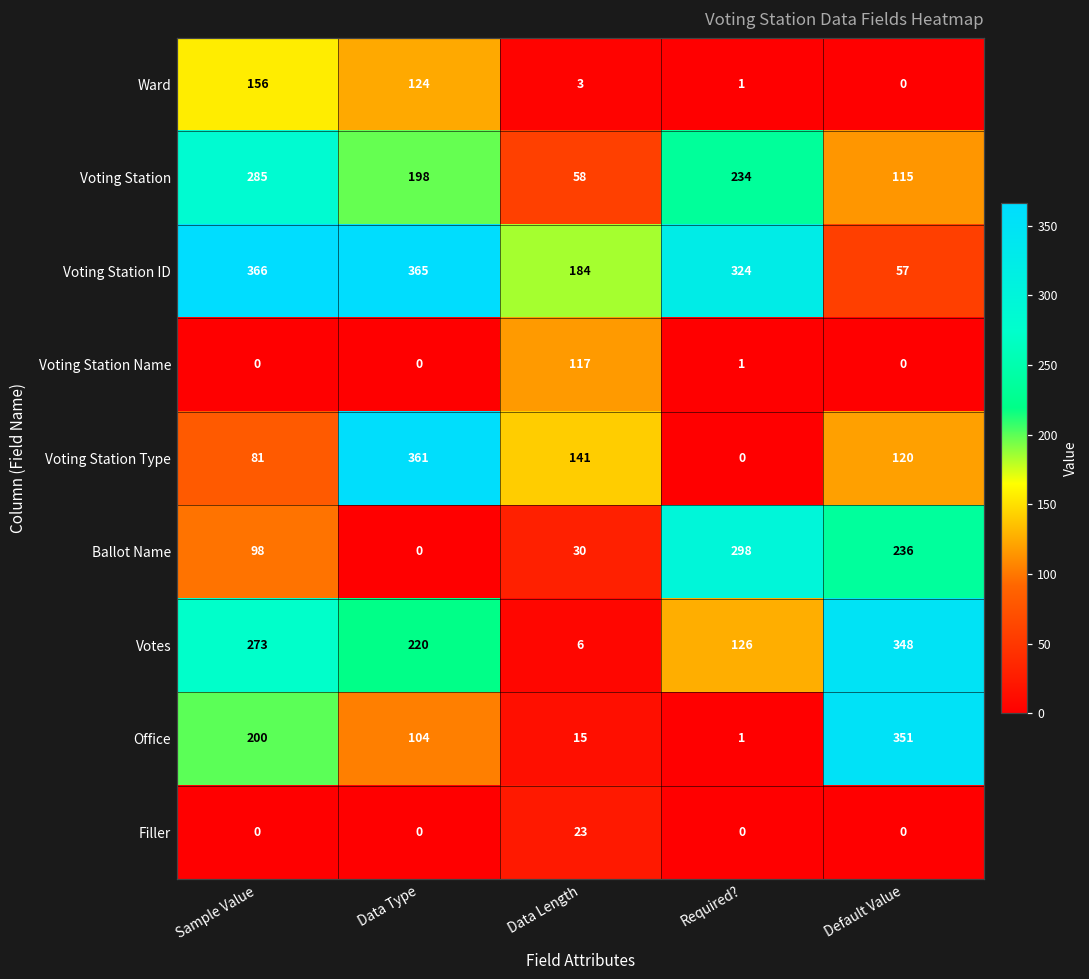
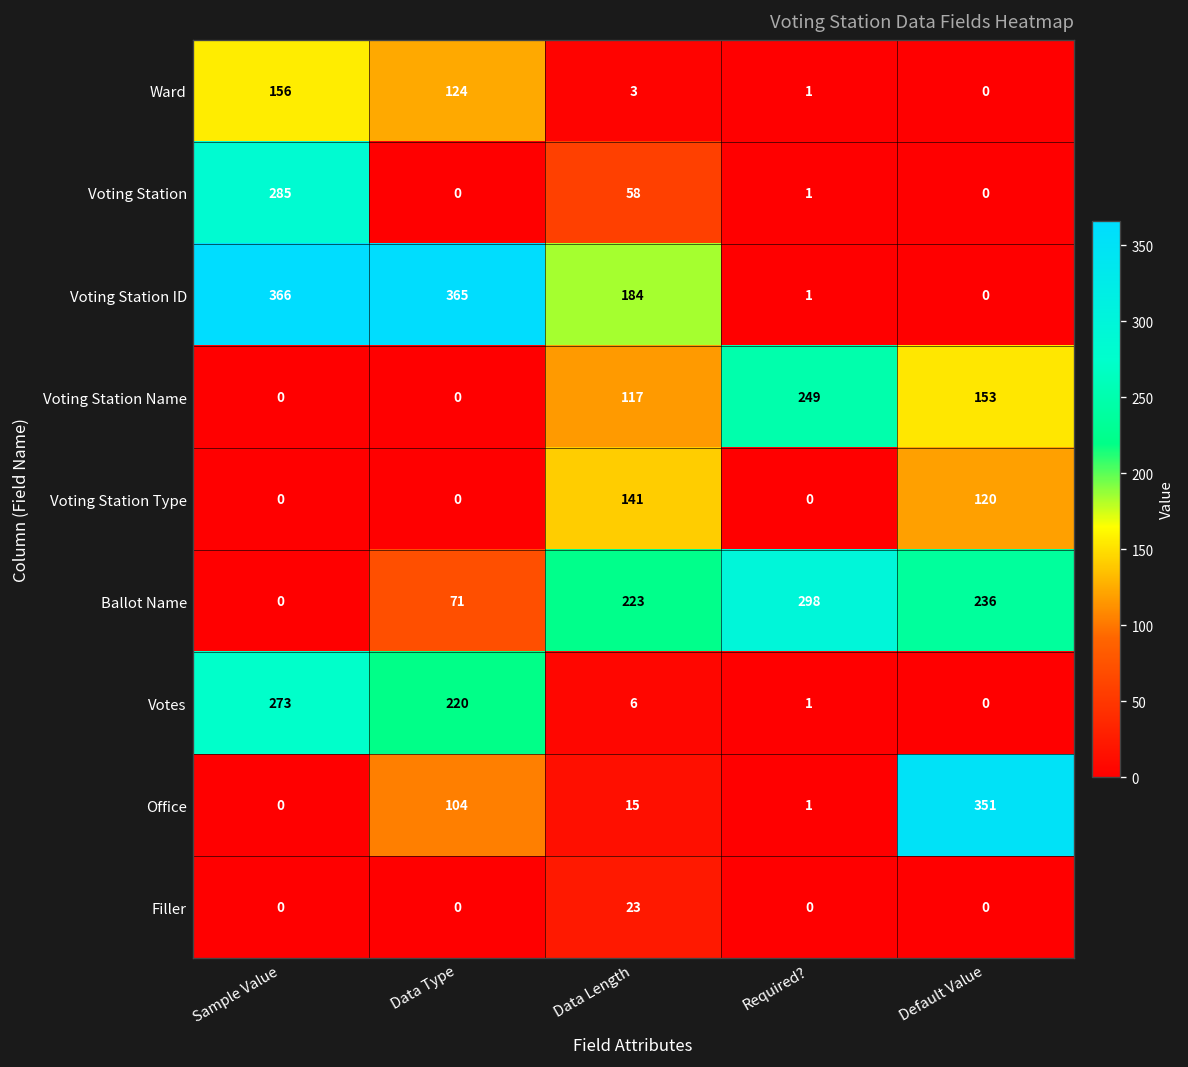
  {
    "Ward": {
      "Sample Value": 156,
      "Data Type": 124,
      "Data Length": 3,
      "Required?": 1,
      "Default Value": 0
    },
    "Voting Station": {
      "Sample Value": 285,
-     "Data Type": 198,
+     "Data Type": 0,
      "Data Length": 58,
-     "Required?": 234,
-     "Default Value": 115
+     "Required?": 1,
+     "Default Value": 0
    },
    "Voting Station ID": {
      "Sample Value": 366,
      "Data Type": 365,
      "Data Length": 184,
-     "Required?": 324,
-     "Default Value": 57
+     "Required?": 1,
+     "Default Value": 0
    },
    "Voting Station Name": {
      "Sample Value": 0,
      "Data Type": 0,
      "Data Length": 117,
-     "Required?": 1,
-     "Default Value": 0
+     "Required?": 249,
+     "Default Value": 153
    },
    "Voting Station Type": {
-     "Sample Value": 81,
-     "Data Type": 361,
+     "Sample Value": 0,
+     "Data Type": 0,
      "Data Length": 141,
      "Required?": 0,
      "Default Value": 120
    },
    "Ballot Name": {
-     "Sample Value": 98,
-     "Data Type": 0,
-     "Data Length": 30,
+     "Sample Value": 0,
+     "Data Type": 71,
+     "Data Length": 223,
      "Required?": 298,
      "Default Value": 236
    },
    "Votes": {
      "Sample Value": 273,
      "Data Type": 220,
      "Data Length": 6,
-     "Required?": 126,
-     "Default Value": 348
+     "Required?": 1,
+     "Default Value": 0
    },
    "Office": {
-     "Sample Value": 200,
+     "Sample Value": 0,
      "Data Type": 104,
      "Data Length": 15,
      "Required?": 1,
      "Default Value": 351
    },
    "Filler": {
      "Sample Value": 0,
      "Data Type": 0,
      "Data Length": 23,
      "Required?": 0,
      "Default Value": 0
    }
  }
